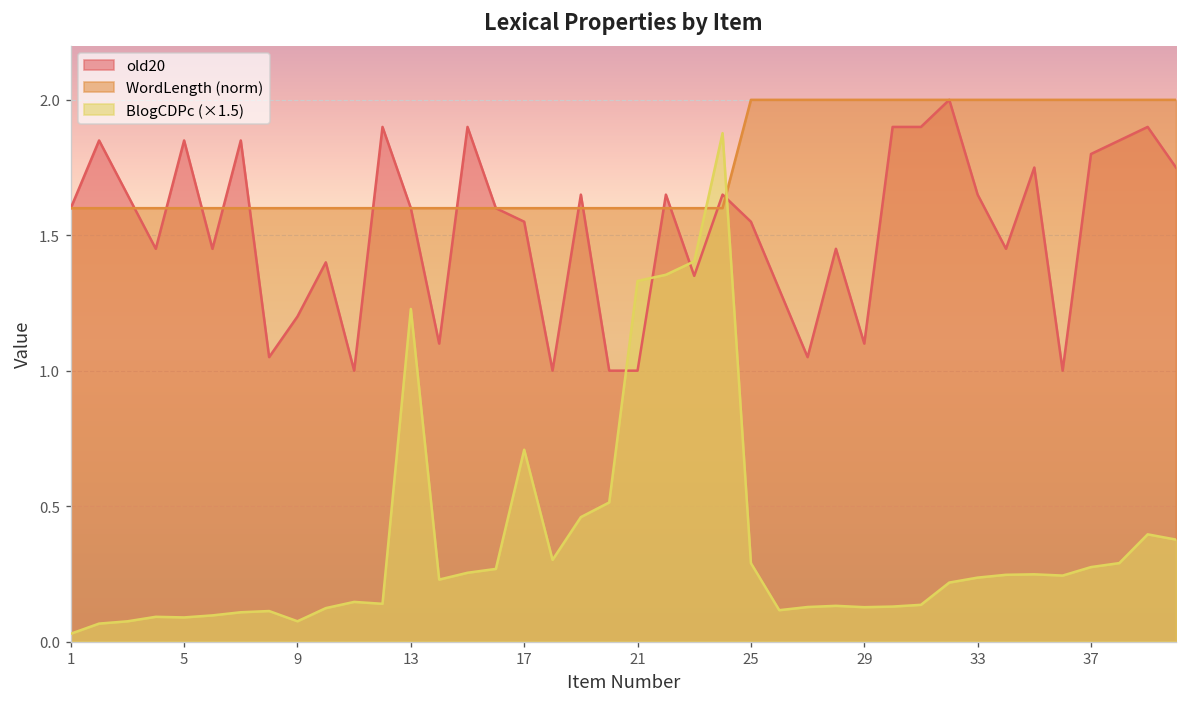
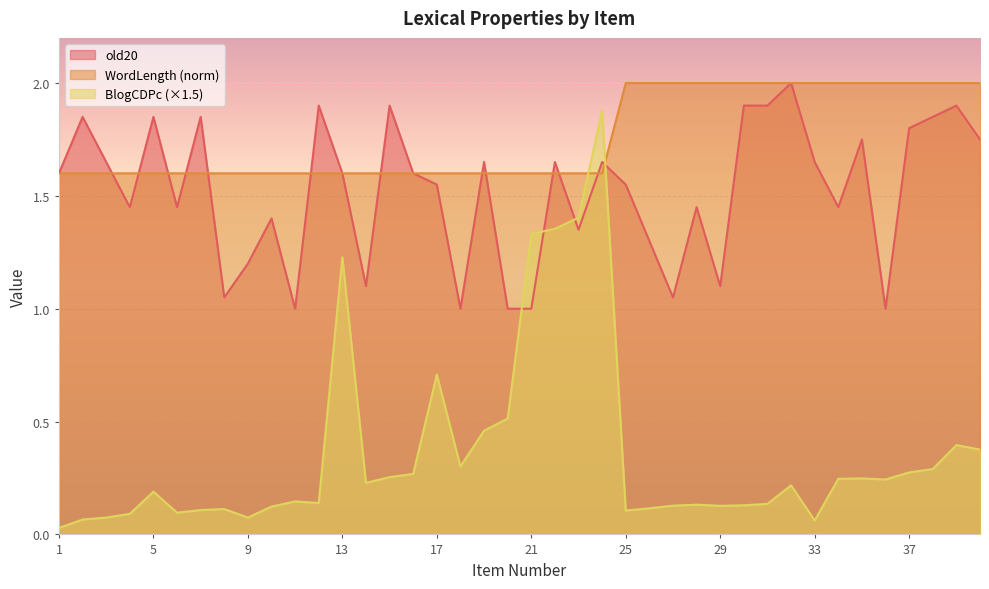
  {
    "BlogCDPc (×1.5)": {
      "1": 0.03,
-     "5": 0.09,
+     "5": 0.19,
      "9": 0.07,
      "13": 1.23,
      "17": 0.71,
      "21": 1.33,
-     "25": 0.29,
+     "25": 0.11,
      "29": 0.13,
-     "33": 0.24,
+     "33": 0.06,
      "37": 0.27
    }
  }
